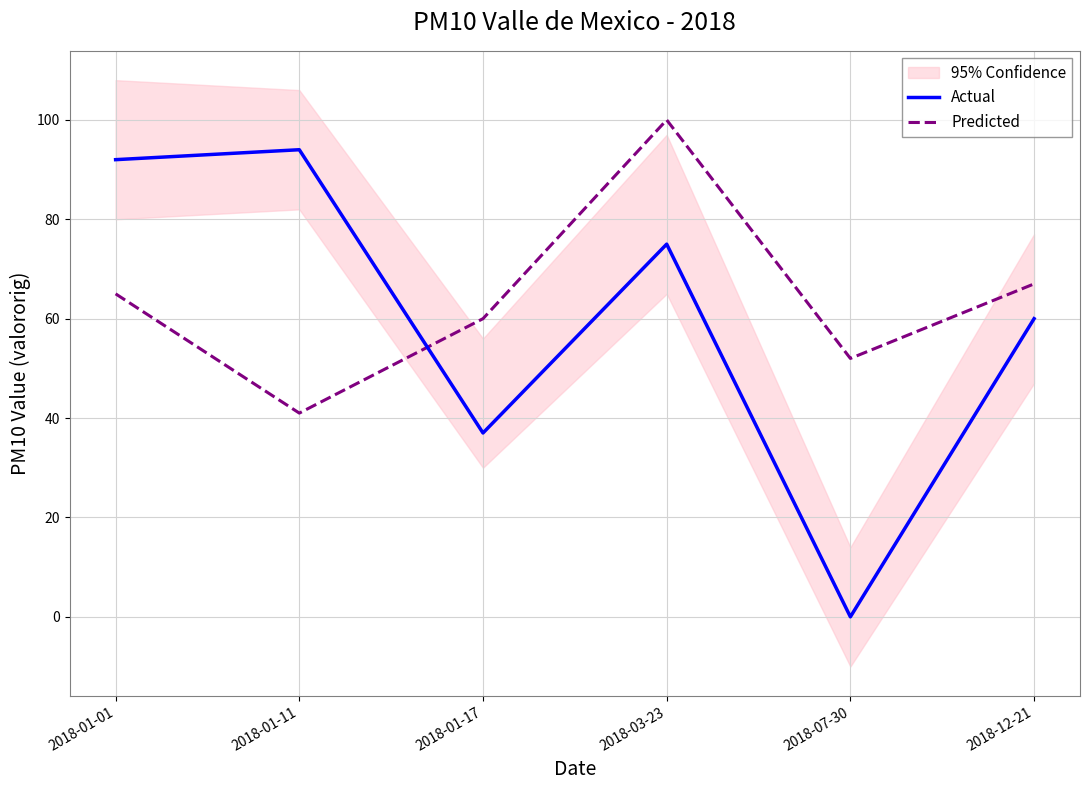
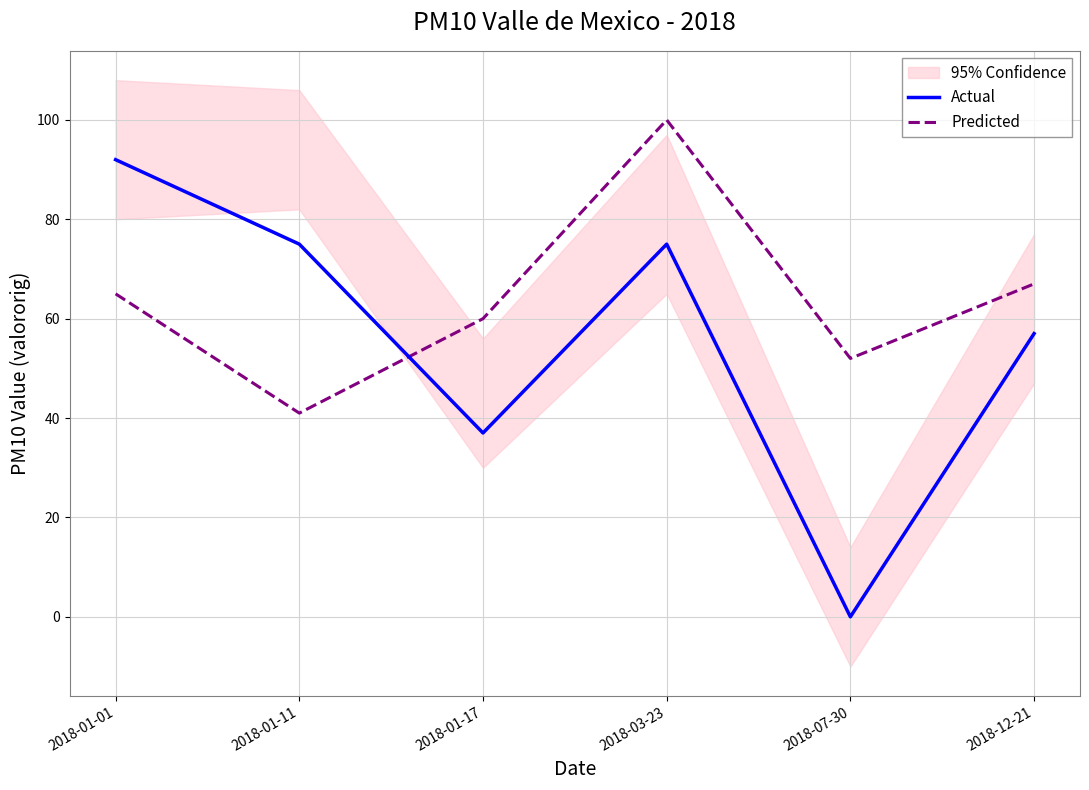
  {
    "Actual": {
      "2018-01-01": 92,
-     "2018-01-11": 94,
+     "2018-01-11": 75,
      "2018-01-17": 37,
      "2018-03-23": 75,
      "2018-07-30": 0,
-     "2018-12-21": 60
+     "2018-12-21": 57
    },
    "Predicted": {
      "2018-01-01": 65,
      "2018-01-11": 41,
      "2018-01-17": 60,
      "2018-03-23": 100,
      "2018-07-30": 52,
      "2018-12-21": 67
    }
  }
